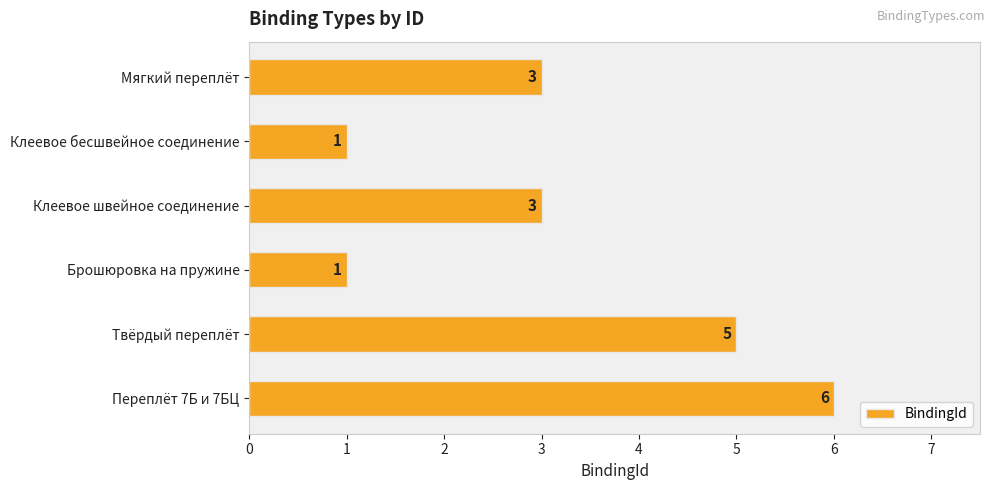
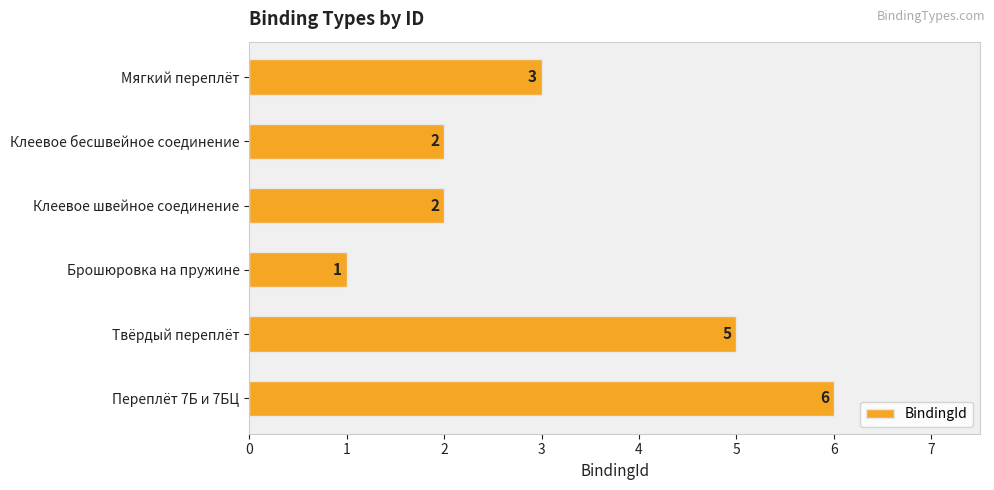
  {
    "Мягкий переплёт": 3,
-   "Клеевое бесшвейное соединение": 1,
-   "Клеевое швейное соединение": 3,
+   "Клеевое бесшвейное соединение": 2,
+   "Клеевое швейное соединение": 2,
    "Брошюровка на пружине": 1,
    "Твёрдый переплёт": 5,
    "Переплёт 7Б и 7БЦ": 6
  }
